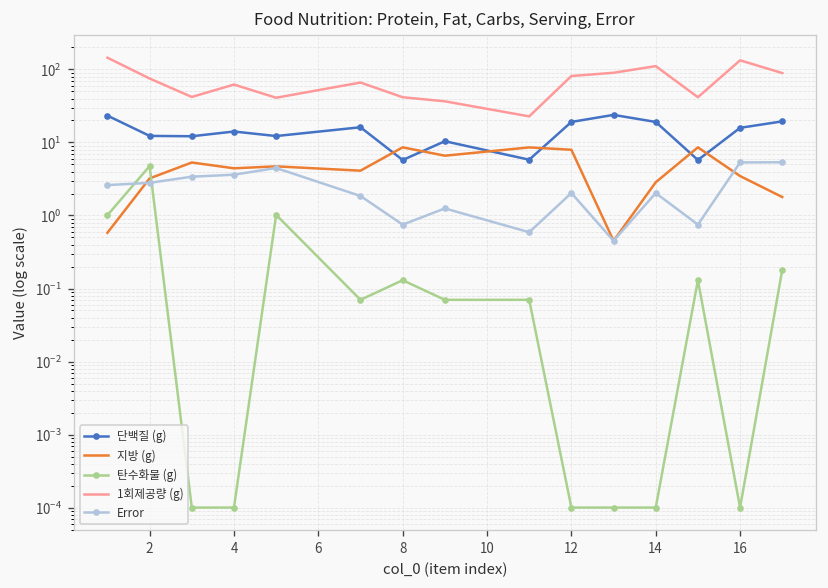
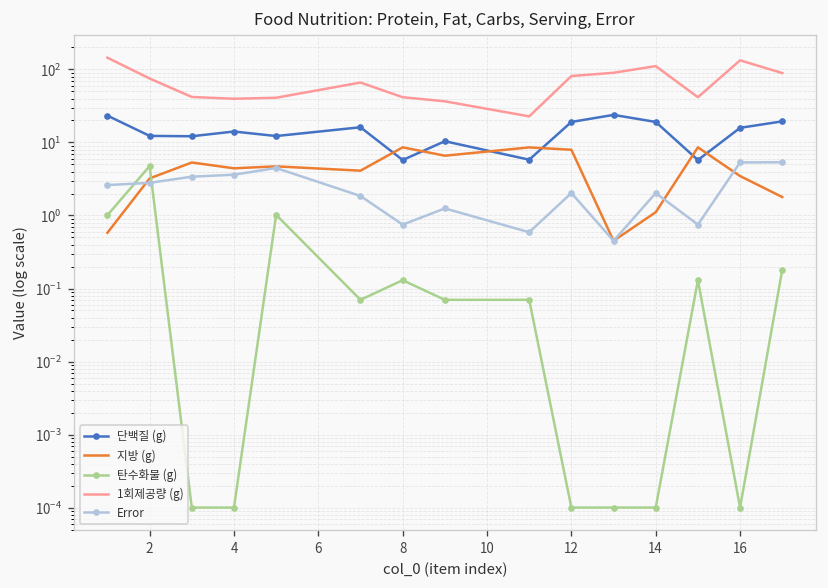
  {
    "단백질 (g)": {
      "2": 12,
      "4": 14,
      "8": 6,
      "12": 19,
      "14": 19,
      "16": 16
    },
    "지방 (g)": {
      "2": 3,
      "4": 4,
      "8": 9,
      "12": 8,
-     "14": 3,
+     "14": 1.1,
      "16": 3
    },
    "탄수화물 (g)": {
      "2": 5,
      "4": 0.00010,
      "8": 0.13,
      "12": 0.00010,
      "14": 0.00010,
      "16": 0.00010
    },
    "1회제공량 (g)": {
      "2": 80,
-     "4": 60,
+     "4": 40,
      "8": 40,
      "12": 80,
      "14": 110,
      "16": 130
    },
    "Error": {
      "2": 3,
      "4": 4,
      "8": 0.8,
      "12": 2.0,
      "14": 2.0,
      "16": 5
    }
  }
